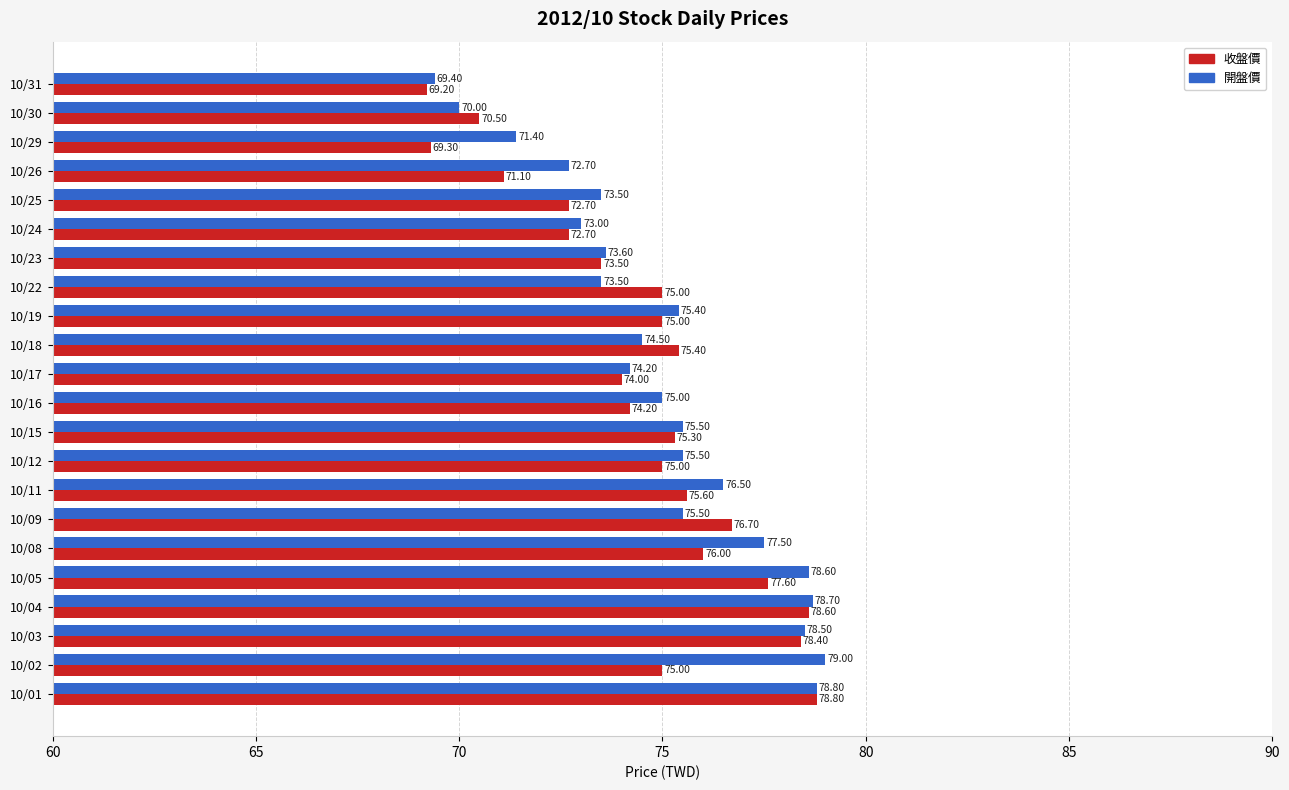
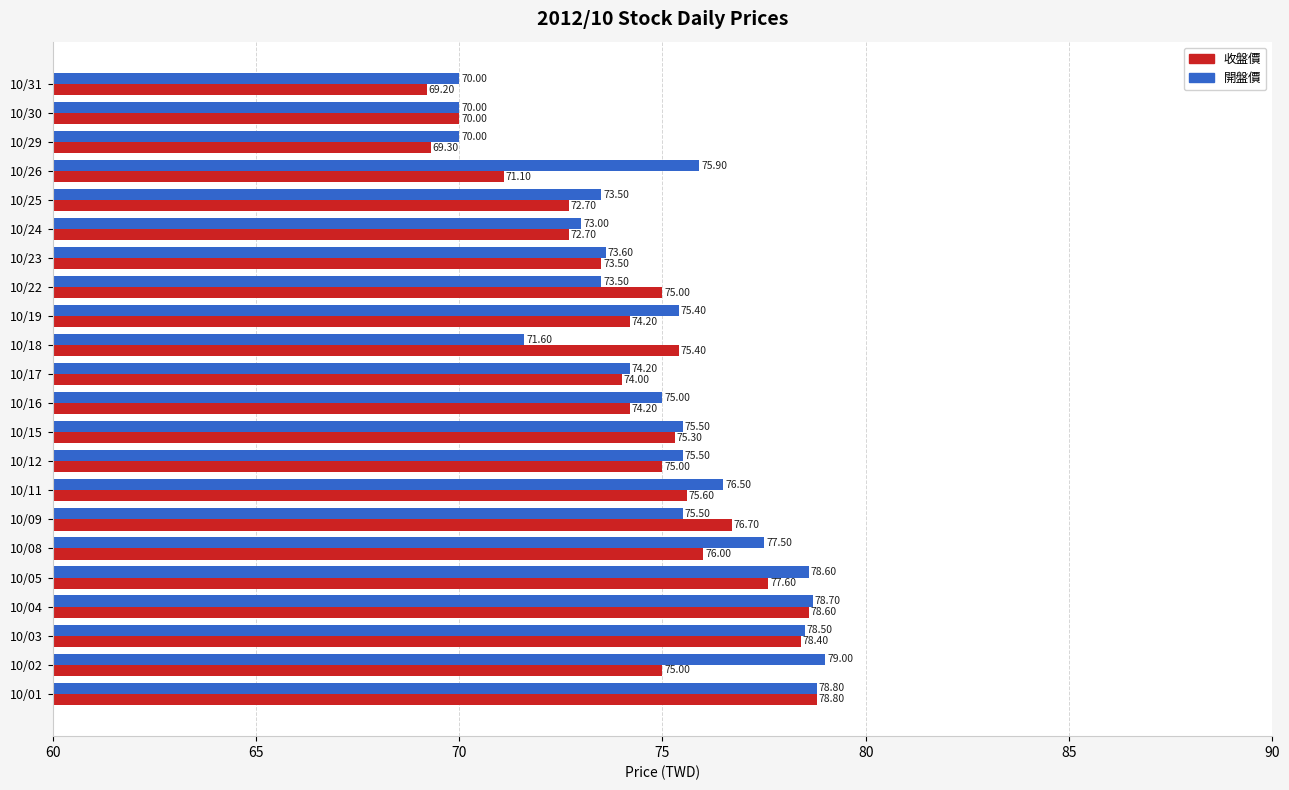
  {
    "收盤價": {
      "10/31": 69.20,
-     "10/30": 70.50,
+     "10/30": 70.00,
      "10/29": 69.30,
      "10/26": 71.10,
      "10/25": 72.70,
      "10/24": 72.70,
      "10/23": 73.50,
      "10/22": 75.00,
-     "10/19": 75.00,
+     "10/19": 74.20,
      "10/18": 75.40,
      "10/17": 74.00,
      "10/16": 74.20,
      "10/15": 75.30,
      "10/12": 75.00,
      "10/11": 75.60,
      "10/09": 76.70,
      "10/08": 76.00,
      "10/05": 77.60,
      "10/04": 78.60,
      "10/03": 78.40,
      "10/02": 75.00,
      "10/01": 78.80
    },
    "開盤價": {
-     "10/31": 69.40,
+     "10/31": 70.00,
      "10/30": 70.00,
-     "10/29": 71.40,
-     "10/26": 72.70,
+     "10/29": 70.00,
+     "10/26": 75.90,
      "10/25": 73.50,
      "10/24": 73.00,
      "10/23": 73.60,
      "10/22": 73.50,
      "10/19": 75.40,
-     "10/18": 74.50,
+     "10/18": 71.60,
      "10/17": 74.20,
      "10/16": 75.00,
      "10/15": 75.50,
      "10/12": 75.50,
      "10/11": 76.50,
      "10/09": 75.50,
      "10/08": 77.50,
      "10/05": 78.60,
      "10/04": 78.70,
      "10/03": 78.50,
      "10/02": 79.00,
      "10/01": 78.80
    }
  }
